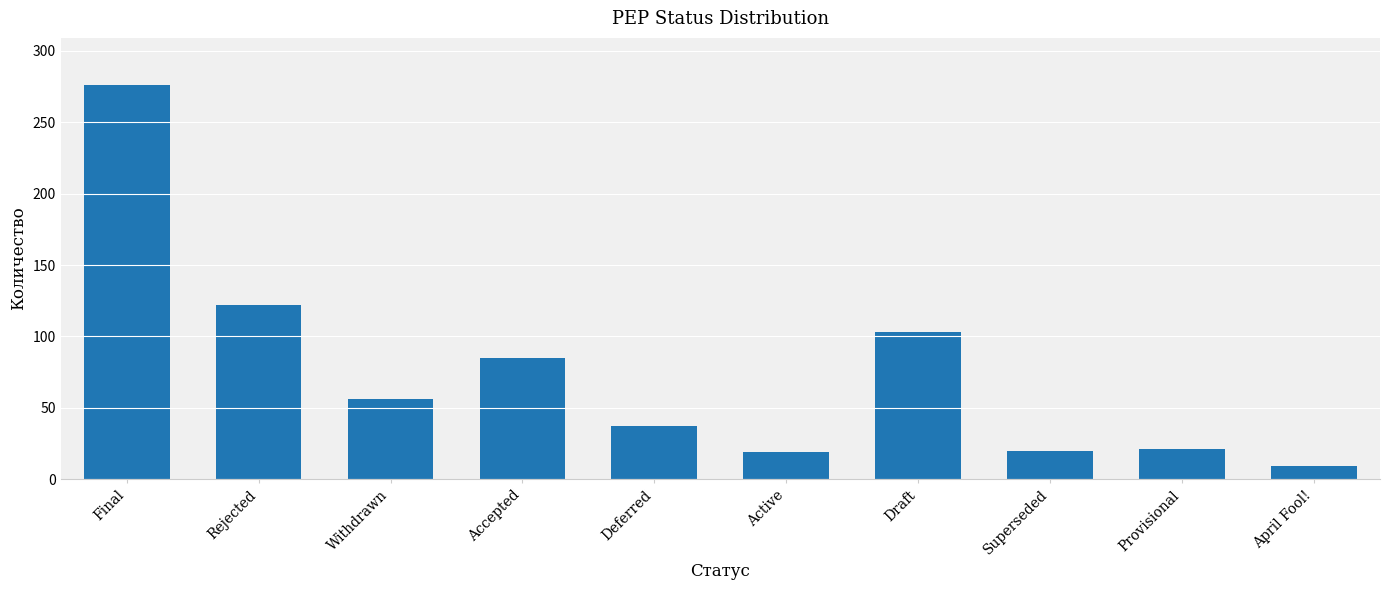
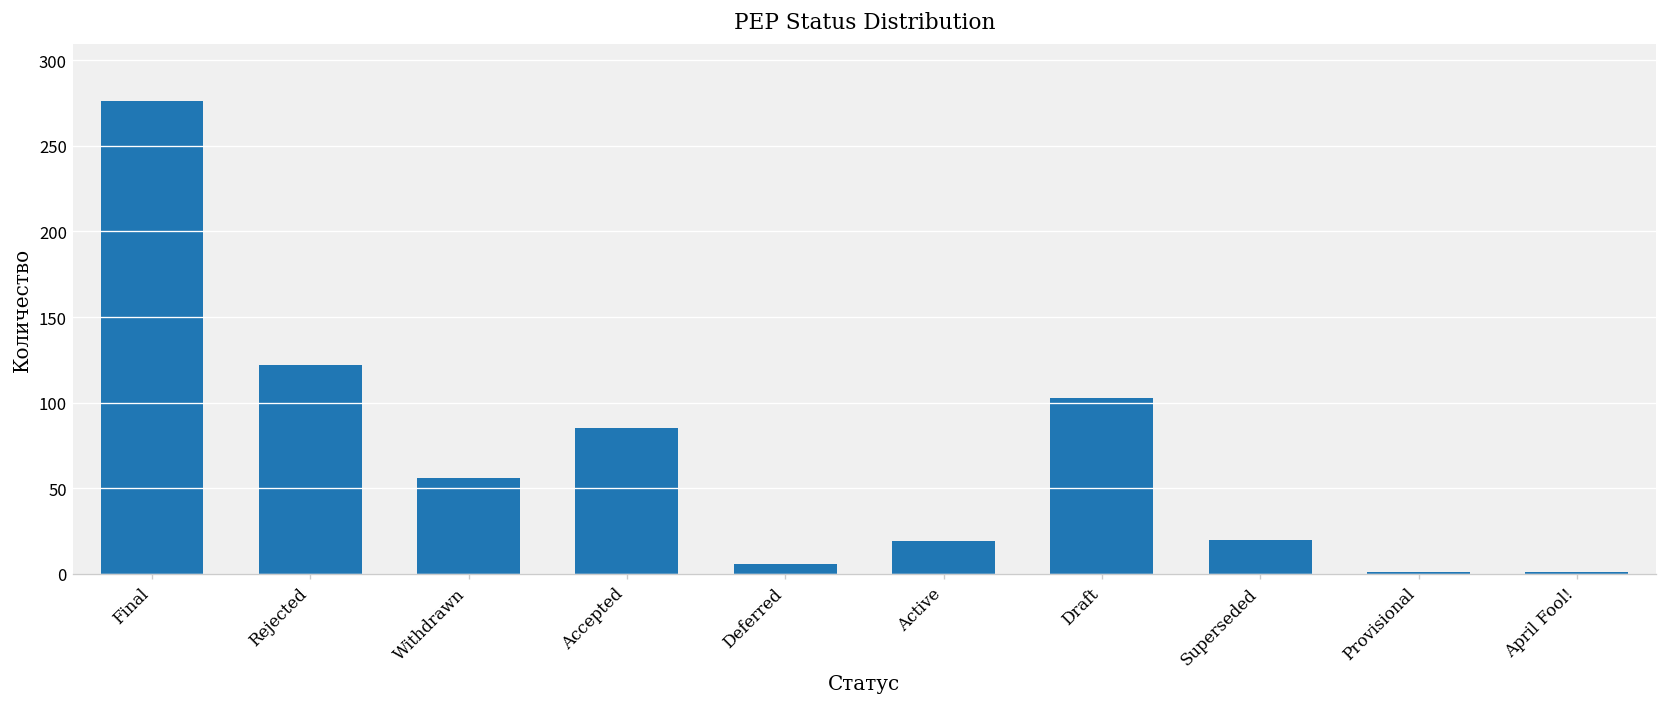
  {
    "Final": 276,
    "Rejected": 122,
    "Withdrawn": 56,
    "Accepted": 85,
-   "Deferred": 37,
+   "Deferred": 6,
    "Active": 19,
    "Draft": 103,
    "Superseded": 20,
-   "Provisional": 21,
-   "April Fool!": 9
+   "Provisional": 1,
+   "April Fool!": 1
  }
